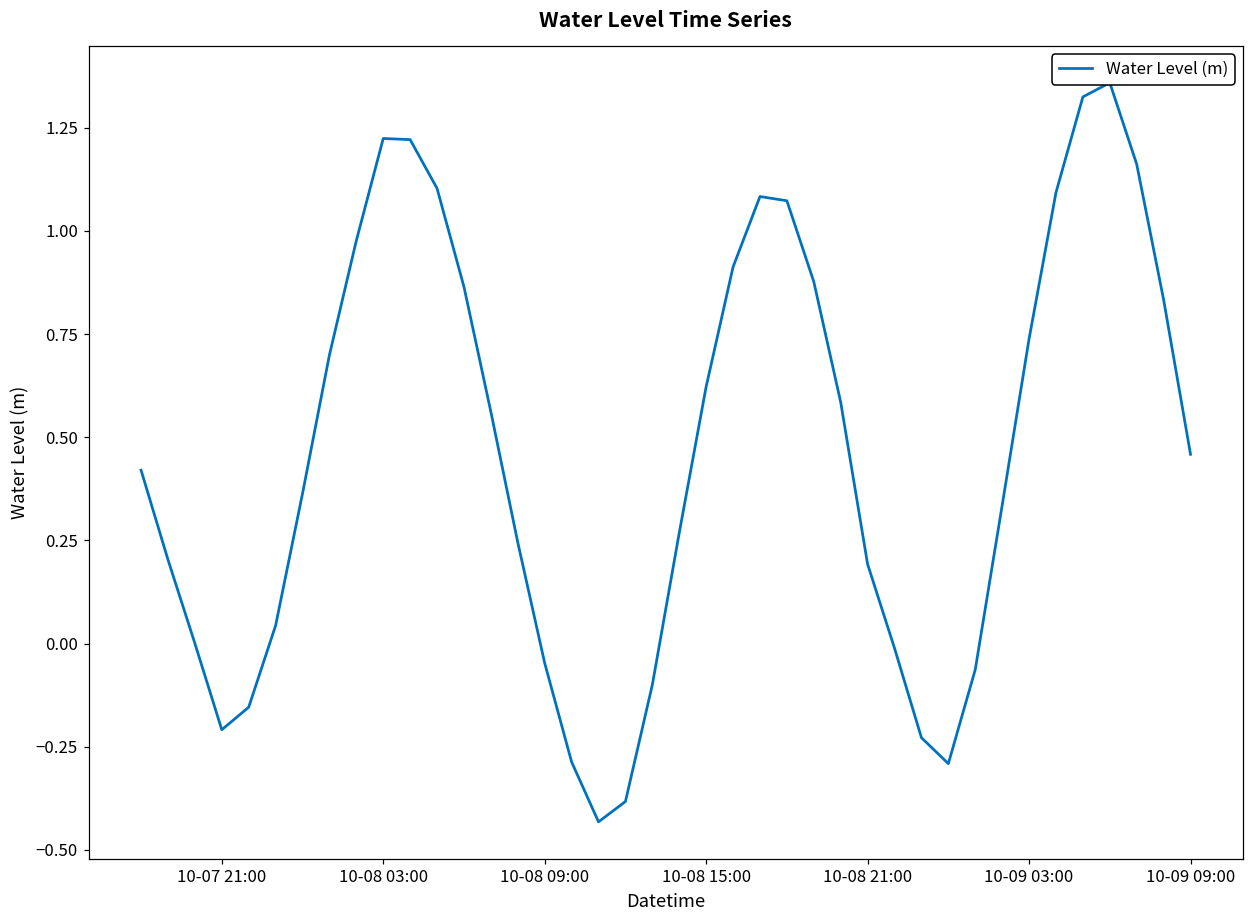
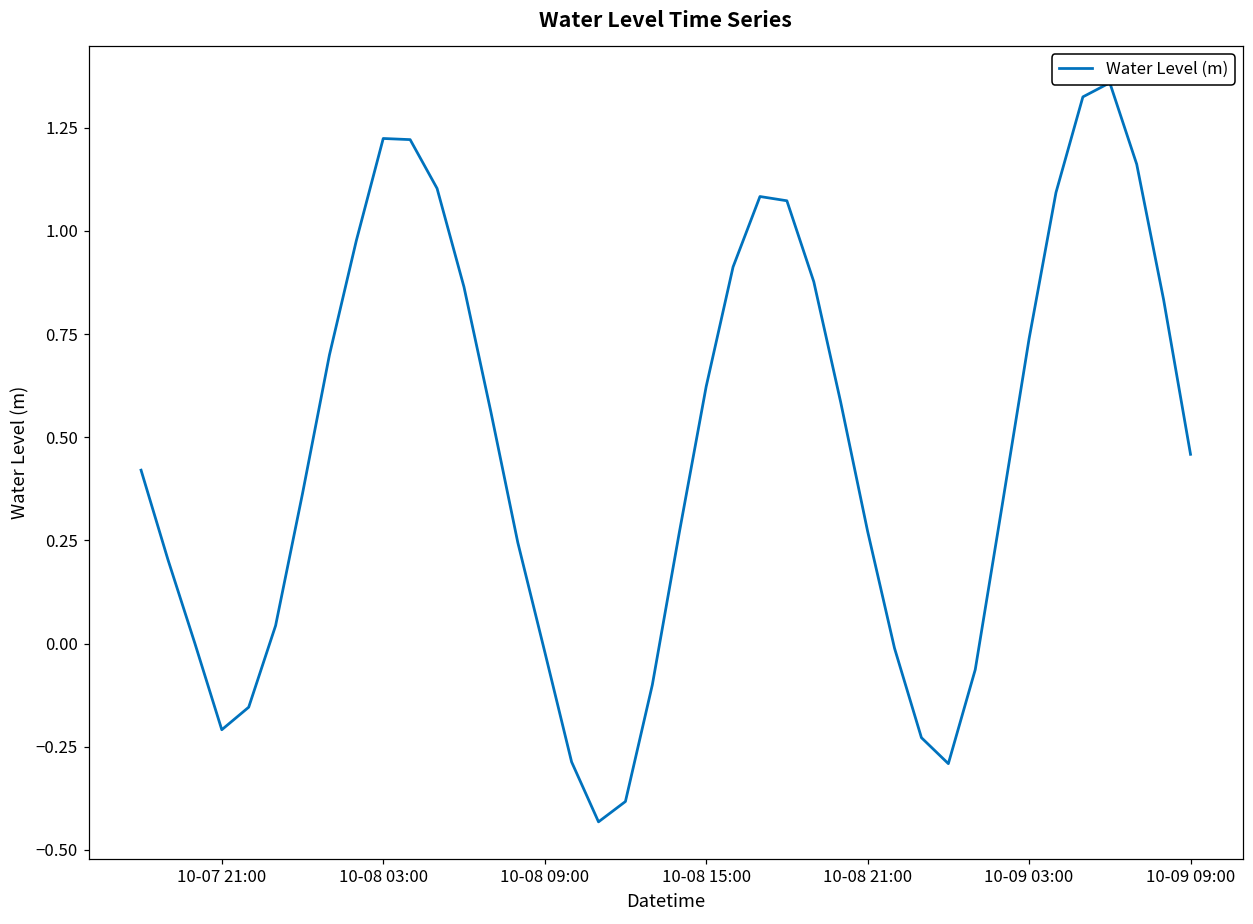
  {
    "10-07 21:00": -0.21,
    "10-08 03:00": 1.22,
-   "10-08 09:00": -0.05,
+   "10-08 09:00": -0.02,
    "10-08 15:00": 0.62,
-   "10-08 21:00": 0.19,
+   "10-08 21:00": 0.27,
    "10-09 03:00": 0.74,
    "10-09 09:00": 0.46
  }
